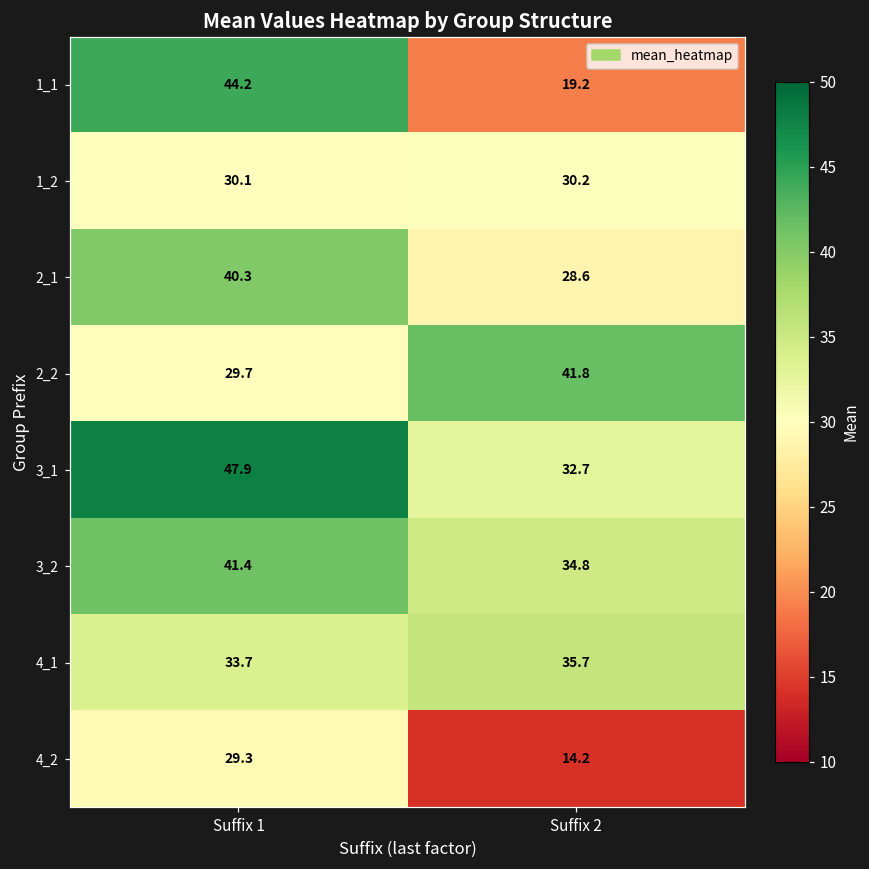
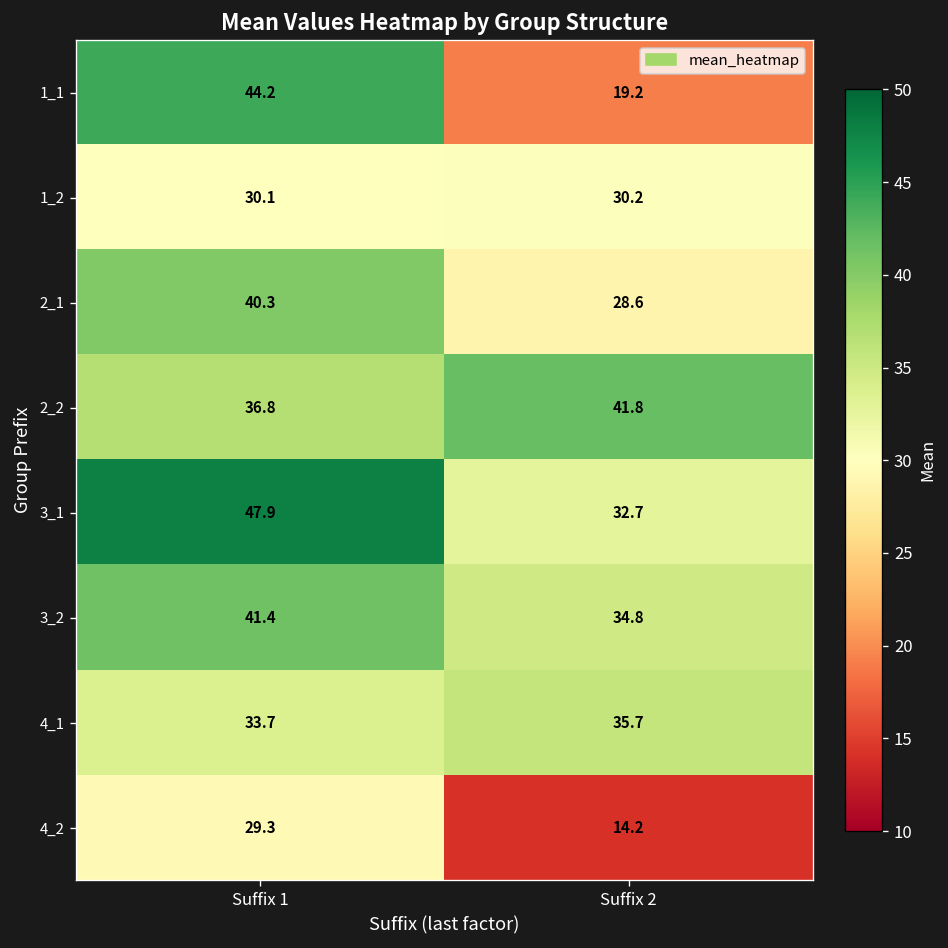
  {
    "1_1": {
      "Suffix 1": 44.2,
      "Suffix 2": 19.2
    },
    "1_2": {
      "Suffix 1": 30.1,
      "Suffix 2": 30.2
    },
    "2_1": {
      "Suffix 1": 40.3,
      "Suffix 2": 28.6
    },
    "2_2": {
-     "Suffix 1": 29.7,
+     "Suffix 1": 36.8,
      "Suffix 2": 41.8
    },
    "3_1": {
      "Suffix 1": 47.9,
      "Suffix 2": 32.7
    },
    "3_2": {
      "Suffix 1": 41.4,
      "Suffix 2": 34.8
    },
    "4_1": {
      "Suffix 1": 33.7,
      "Suffix 2": 35.7
    },
    "4_2": {
      "Suffix 1": 29.3,
      "Suffix 2": 14.2
    }
  }
